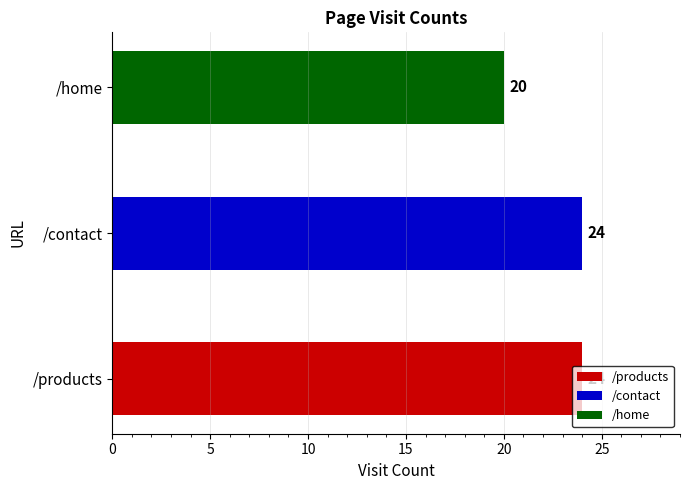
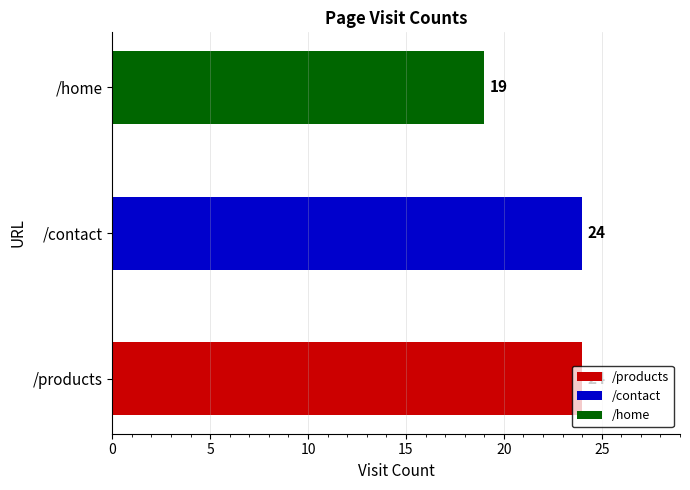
  {
-   "/home": 20,
+   "/home": 19,
    "/contact": 24
  }
